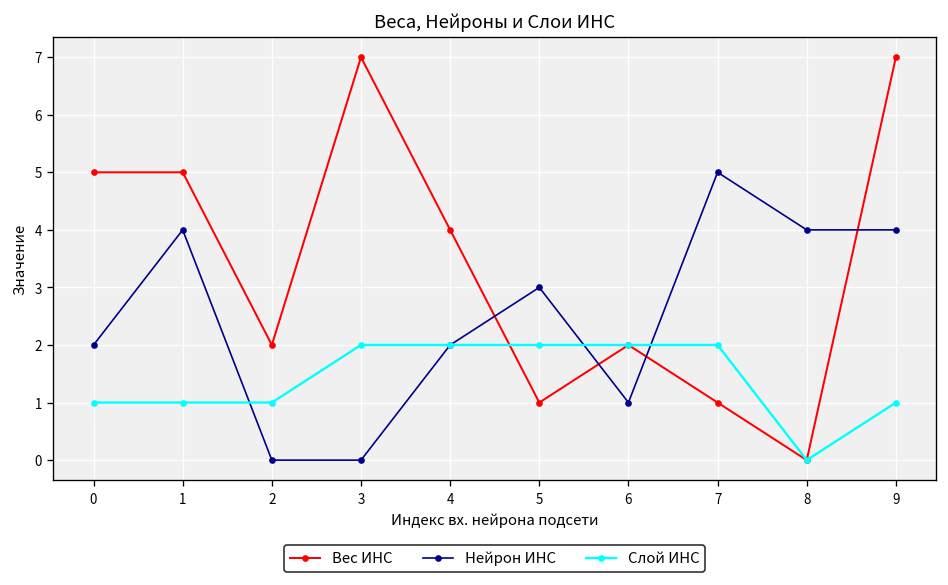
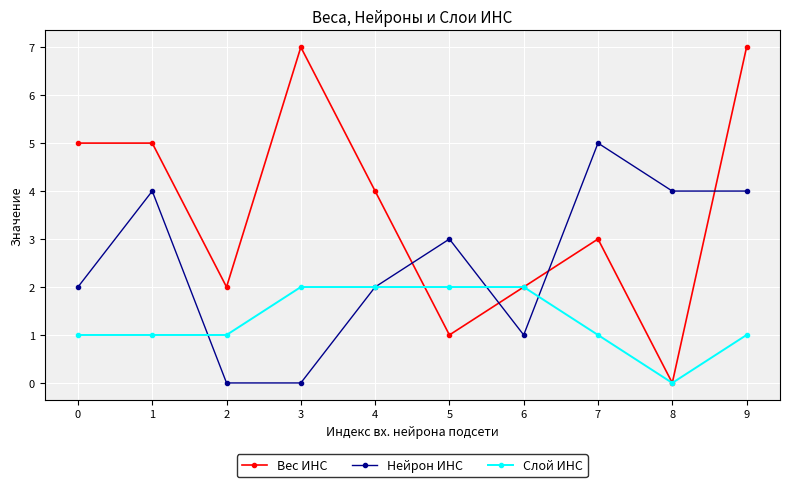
  {
    "Вес ИНС": {
      "0": 5,
      "1": 5,
      "2": 2,
      "3": 7,
      "4": 4,
      "5": 1,
-     "7": 1,
+     "7": 3,
      "9": 7
    },
    "Нейрон ИНС": {
      "0": 2,
      "1": 4,
      "2": 0,
      "3": 0,
      "5": 3,
      "6": 1,
      "7": 5,
      "8": 4,
      "9": 4
    },
    "Слой ИНС": {
      "0": 1,
      "1": 1,
      "2": 1,
      "3": 2,
      "5": 2,
-     "7": 2,
+     "7": 1,
      "9": 1
    }
  }
